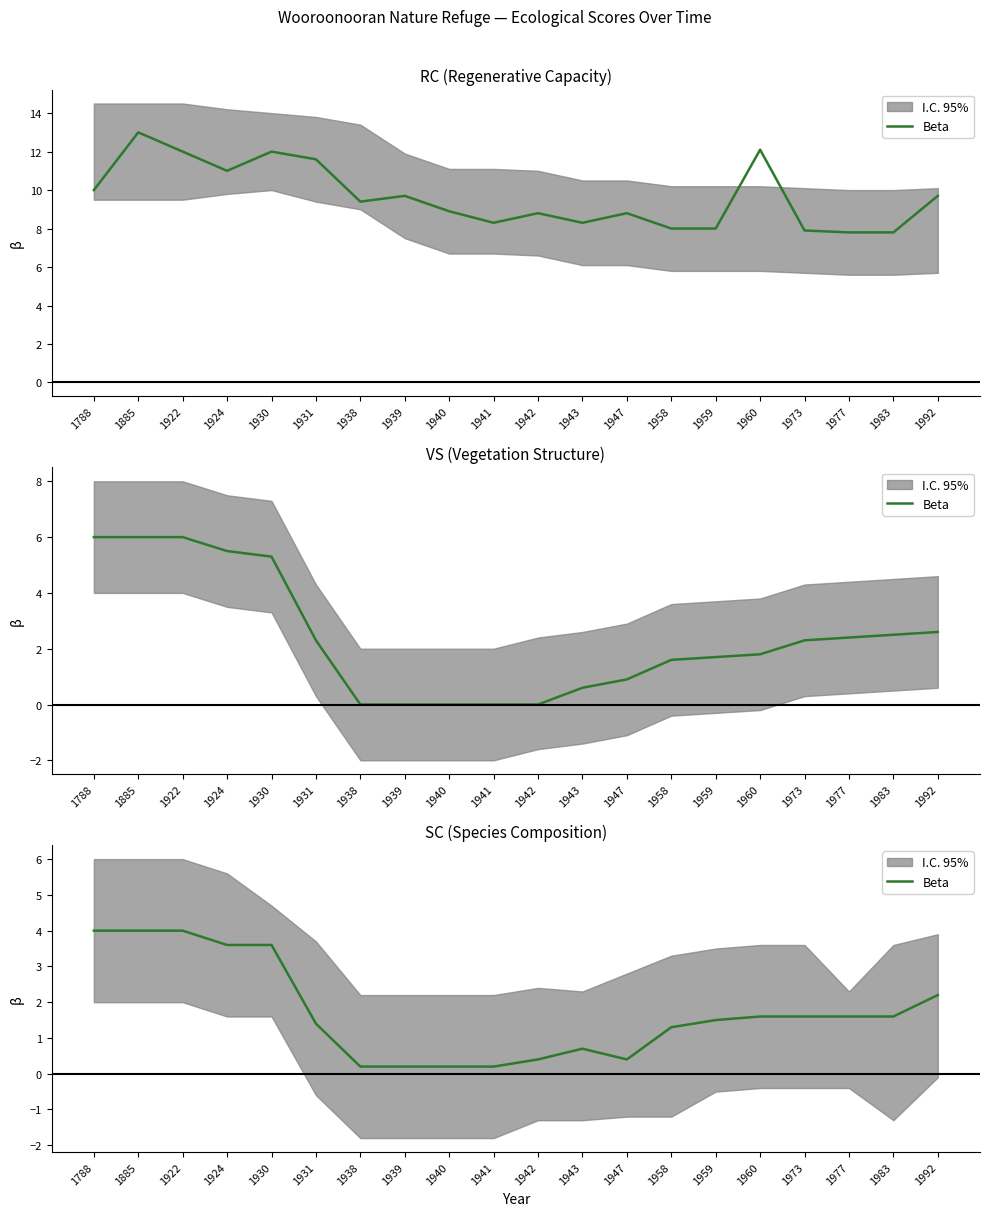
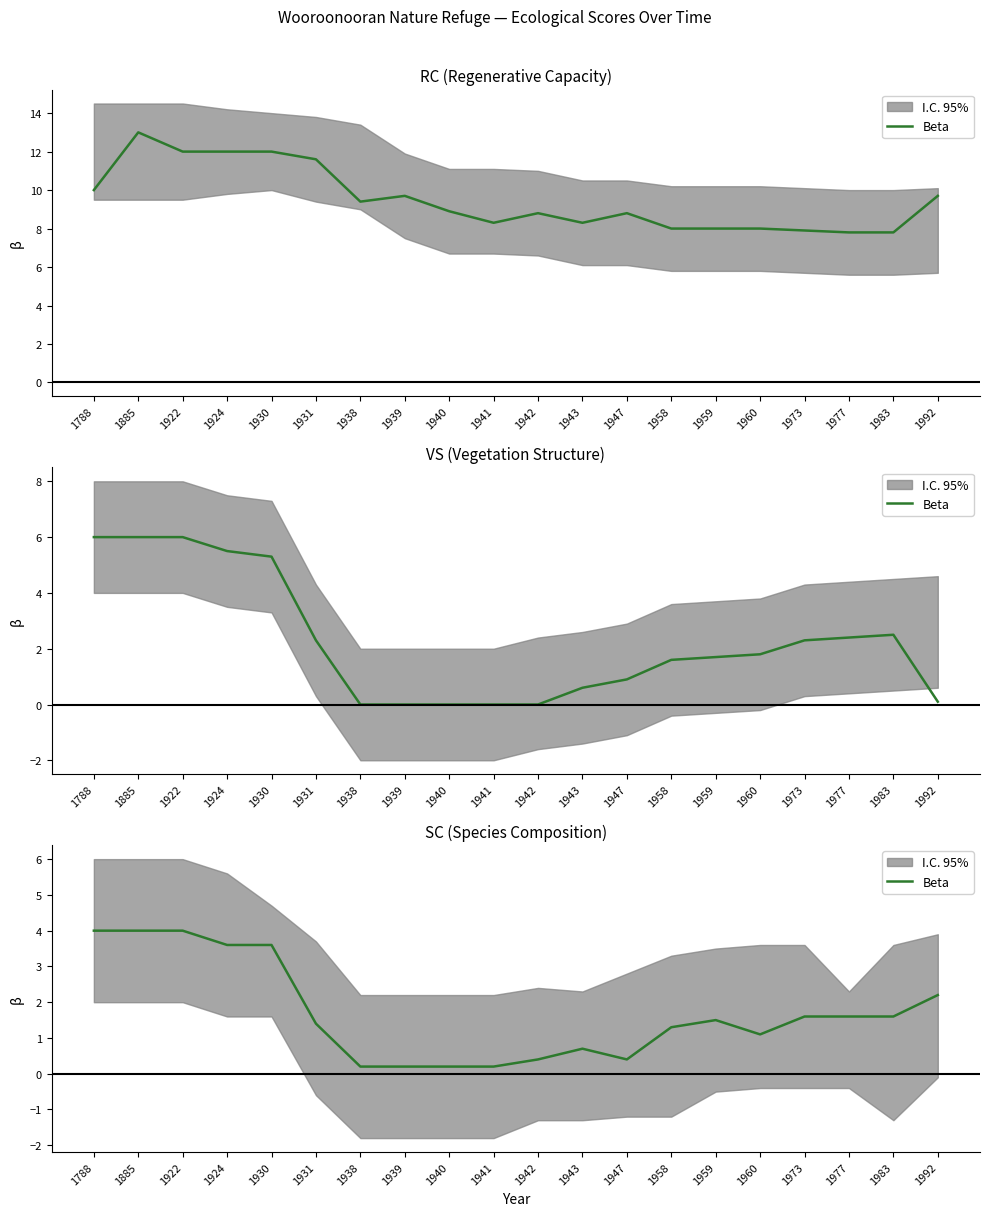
  {
    "RC (Regenerative Capacity)": {
      "Beta": {
        "1788": 10.0,
        "1885": 13.0,
        "1922": 12.0,
-       "1924": 11,
+       "1924": 12,
        "1930": 12.0,
        "1931": 11.6,
        "1938": 9.4,
        "1939": 9.7,
        "1940": 8.9,
        "1941": 8.3,
        "1942": 8.8,
        "1943": 8.3,
        "1947": 8.8,
        "1958": 8.0,
        "1959": 8.0,
-       "1960": 12.1,
+       "1960": 8.0,
        "1973": 7.9,
        "1977": 7.8,
        "1983": 7.8,
        "1992": 9.7
      }
    },
    "VS (Vegetation Structure)": {
      "Beta": {
        "1788": 6.0,
        "1885": 6.0,
        "1922": 6.0,
        "1924": 5.5,
        "1930": 5.3,
        "1931": 2.3,
        "1938": 0.0,
        "1939": 0.0,
        "1940": 0.0,
        "1941": 0.0,
        "1942": 0.0,
        "1943": 0.6,
        "1947": 0.9,
        "1958": 1.6,
        "1959": 1.7,
        "1960": 1.8,
        "1973": 2.3,
        "1977": 2.4,
        "1983": 2.5,
-       "1992": 2.6
+       "1992": 0.1
      }
    },
    "SC (Species Composition)": {
      "Beta": {
        "1788": 4.0,
        "1885": 4.0,
        "1922": 4.0,
        "1924": 3.6,
        "1930": 3.6,
        "1931": 1.4,
        "1938": 0.2,
        "1939": 0.2,
        "1940": 0.2,
        "1941": 0.2,
        "1942": 0.4,
        "1943": 0.7,
        "1947": 0.4,
        "1958": 1.3,
        "1959": 1.5,
-       "1960": 1.6,
+       "1960": 1.1,
        "1973": 1.6,
        "1977": 1.6,
        "1983": 1.6,
        "1992": 2.2
      }
    }
  }
